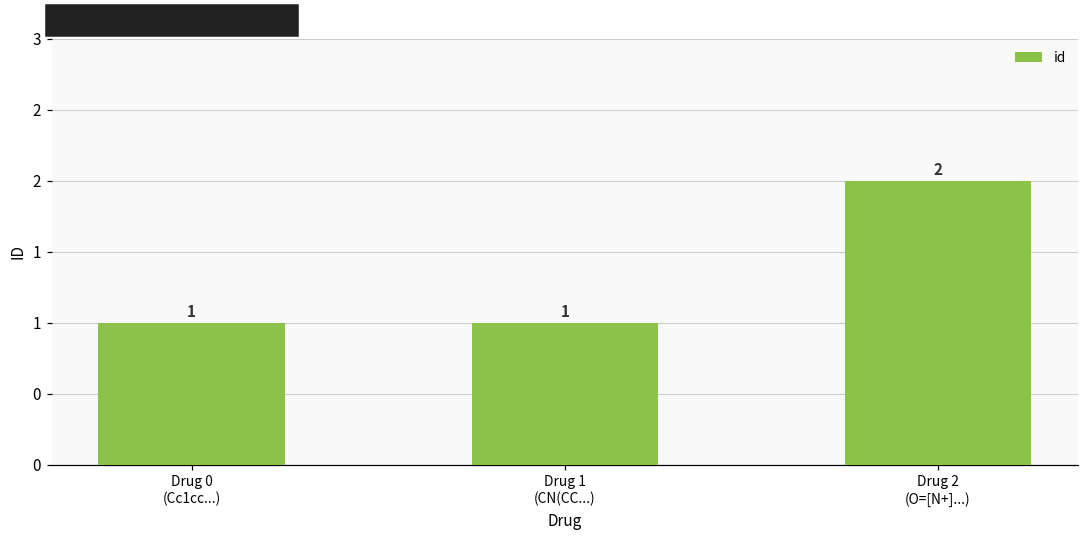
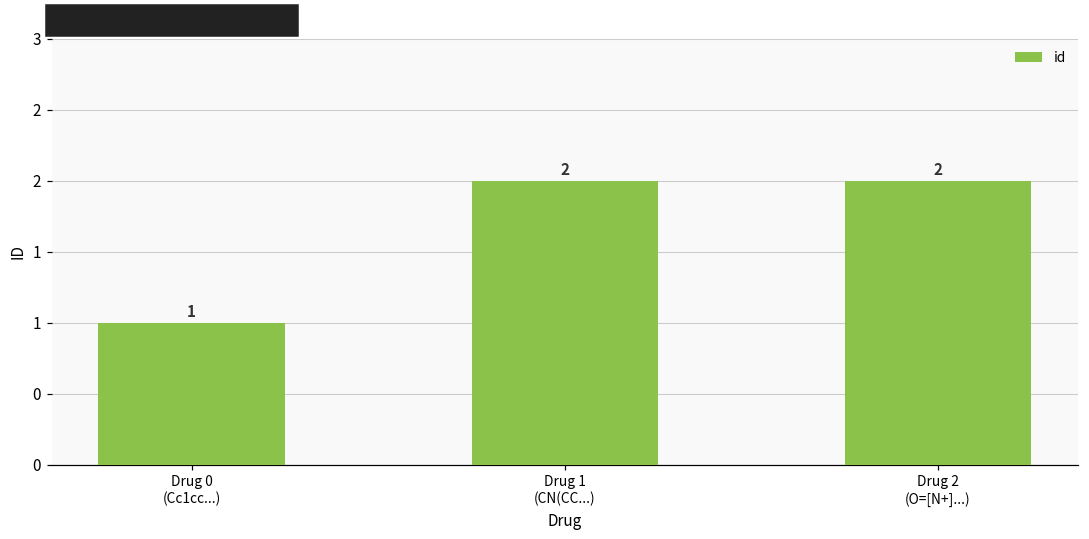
  {
    "Drug 0 (Cc1cc...)": 1,
-   "Drug 1 (CN(CC...)": 1,
+   "Drug 1 (CN(CC...)": 2,
    "Drug 2 (O=[N+]...)": 2
  }
